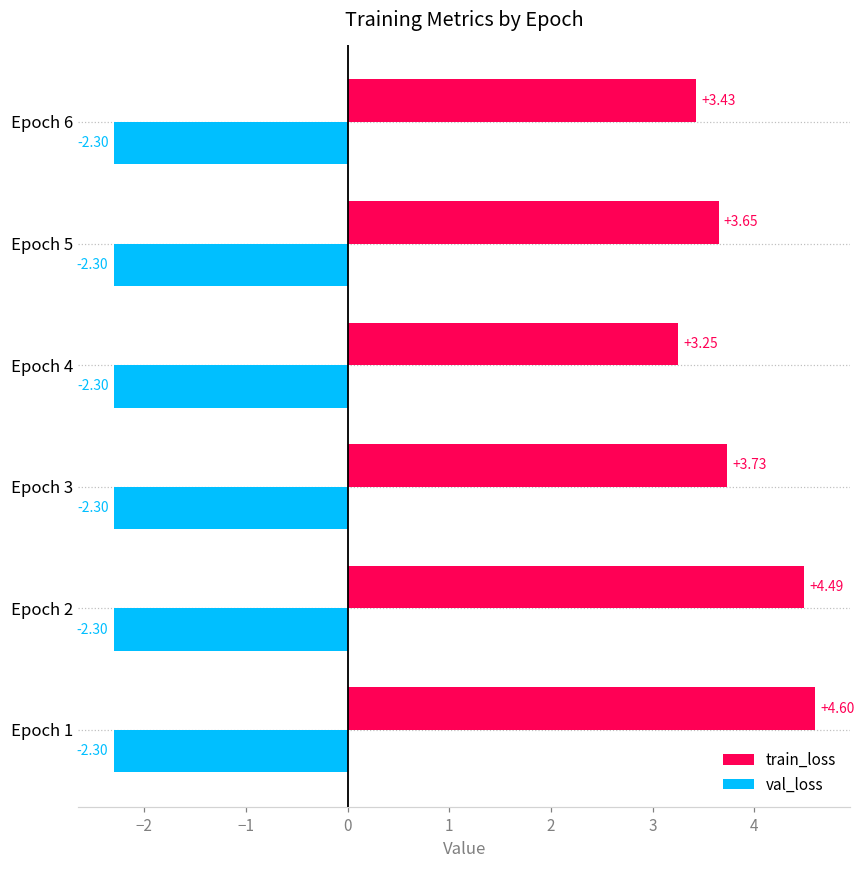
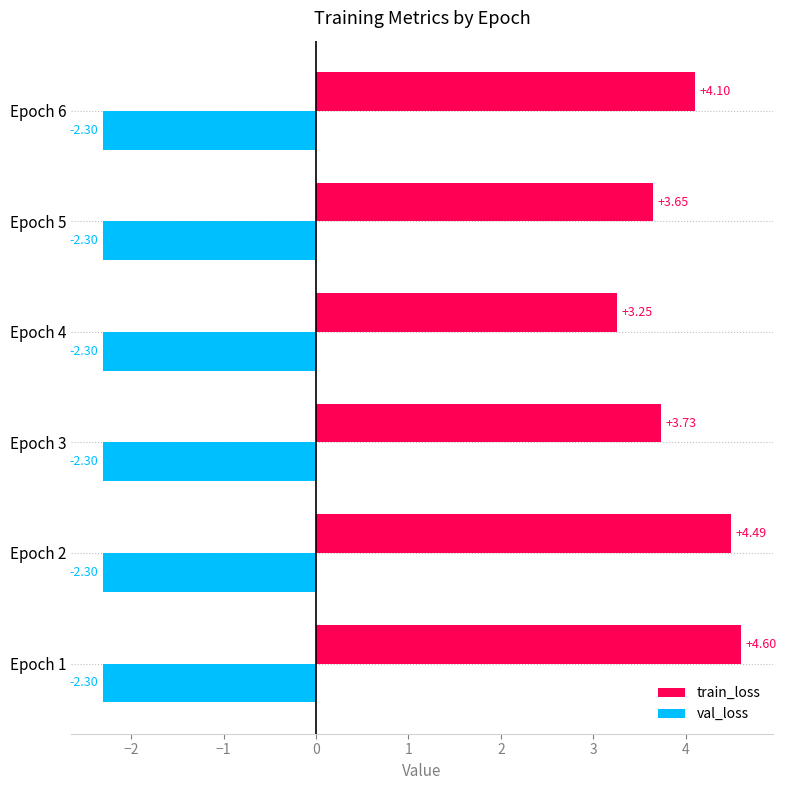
  {
    "train_loss": {
-     "Epoch 6": "+3.43",
+     "Epoch 6": "+4.10",
      "Epoch 5": "+3.65",
      "Epoch 4": "+3.25",
      "Epoch 3": "+3.73",
      "Epoch 2": "+4.49",
      "Epoch 1": "+4.60"
    },
    "val_loss": {
      "Epoch 6": "-2.30",
      "Epoch 5": "-2.30",
      "Epoch 4": "-2.30",
      "Epoch 3": "-2.30",
      "Epoch 2": "-2.30",
      "Epoch 1": "-2.30"
    }
  }
